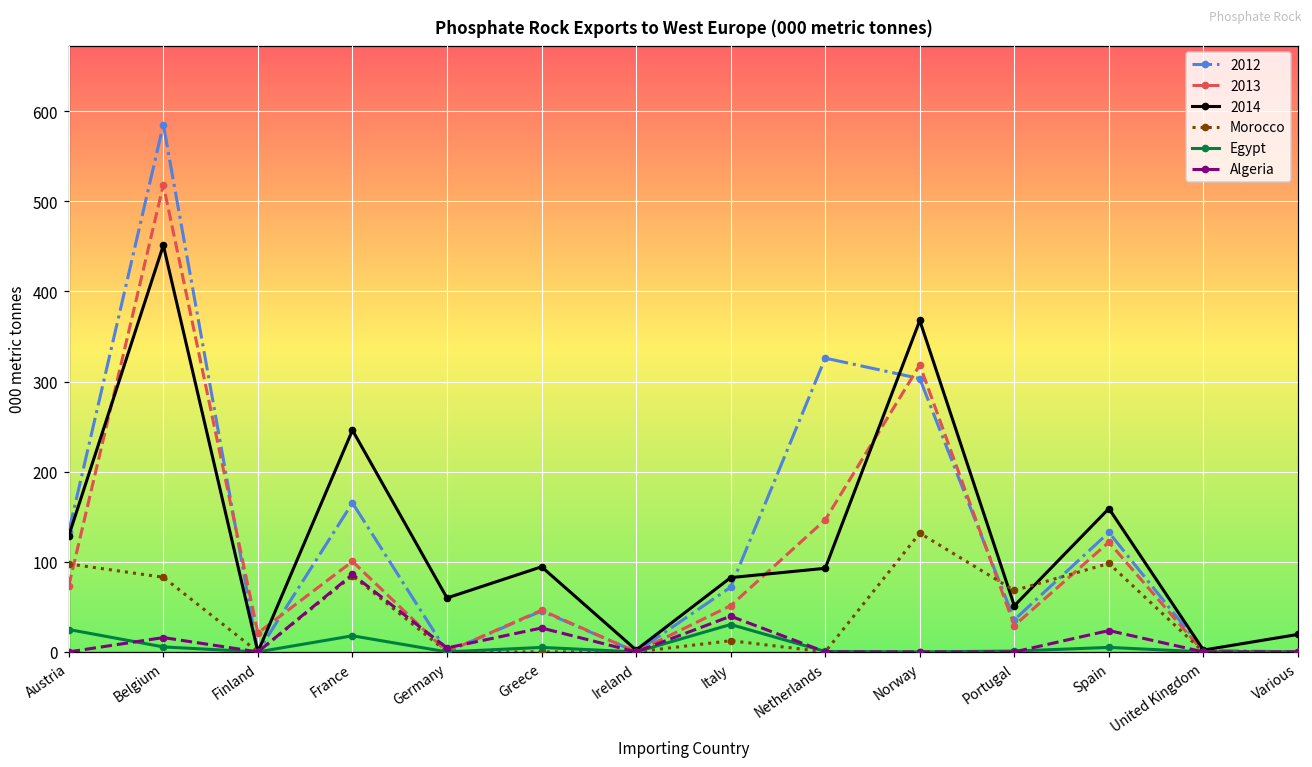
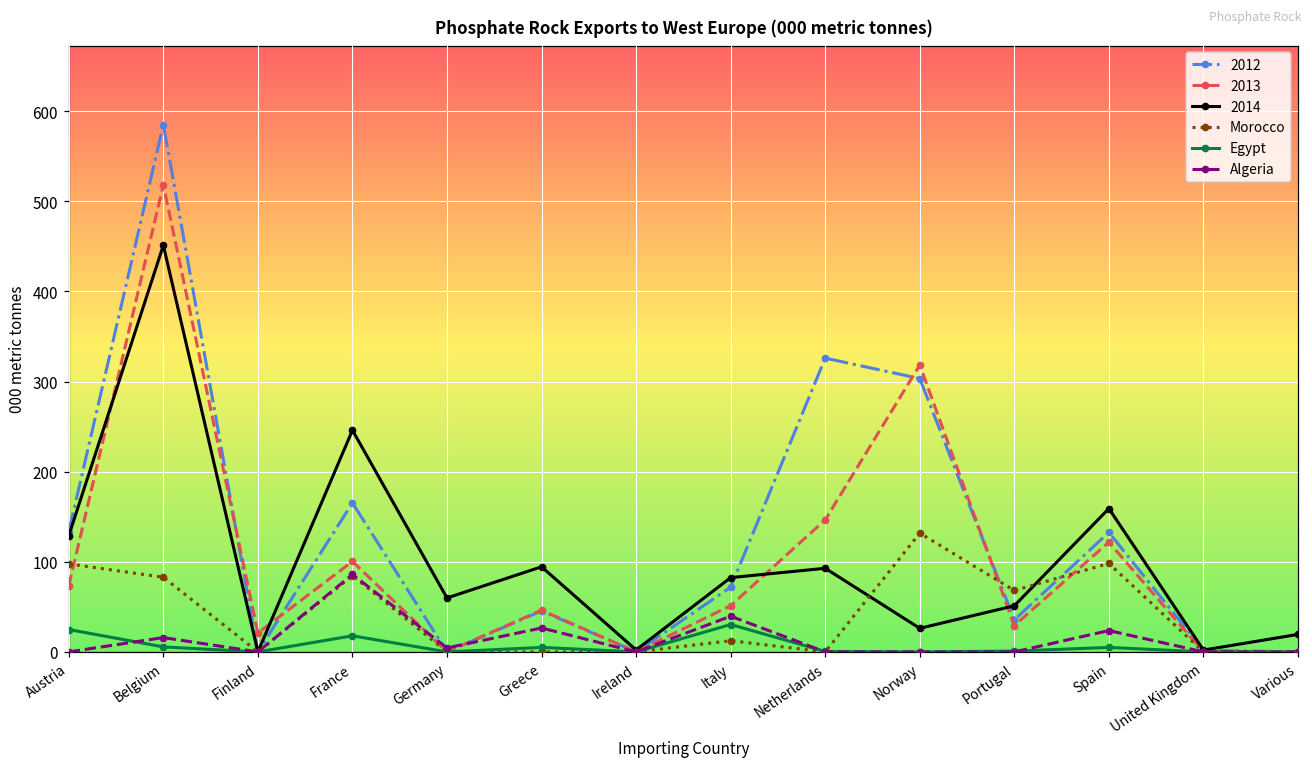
  {
    "2012": {
      "Austria": 130,
      "Belgium": 590,
      "France": 170,
      "Italy": 70,
      "Netherlands": 330,
      "Norway": 300,
      "Portugal": 40,
      "Spain": 130
    },
    "2013": {
      "Austria": 70,
      "Belgium": 520,
      "Finland": 20,
      "France": 100,
      "Italy": 50,
      "Netherlands": 150,
      "Norway": 320,
      "Portugal": 30,
      "Spain": 120
    },
    "2014": {
      "Austria": 130,
      "Belgium": 450,
      "France": 250,
      "Germany": 60,
      "Greece": 90,
      "Italy": 80,
      "Netherlands": 90,
-     "Norway": 370,
+     "Norway": 30,
      "Portugal": 50,
      "Spain": 160,
      "Various": 20
    },
    "Morocco": {
      "Austria": 100,
      "Belgium": 80,
      "Greece": 0,
      "Italy": 10,
      "Norway": 130,
      "Portugal": 70,
      "Spain": 100
    },
    "Egypt": {
      "Austria": 20,
      "Belgium": 10,
      "France": 20,
      "Greece": 0,
      "Italy": 30,
      "Spain": 10
    },
    "Algeria": {
      "Austria": 0,
      "Belgium": 20,
      "Germany": 0,
      "Greece": 30,
      "Italy": 40,
      "Spain": 20
    }
  }
